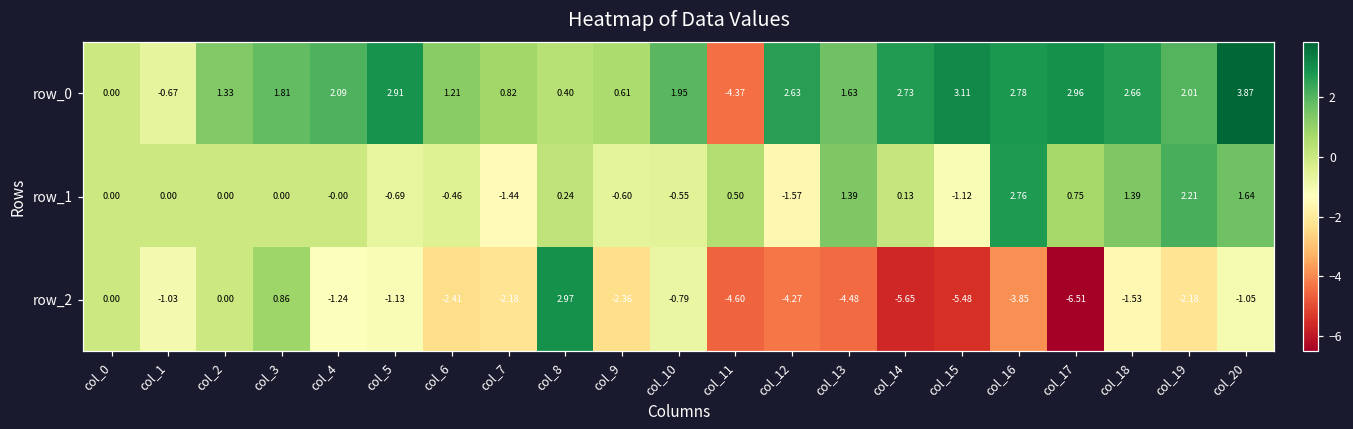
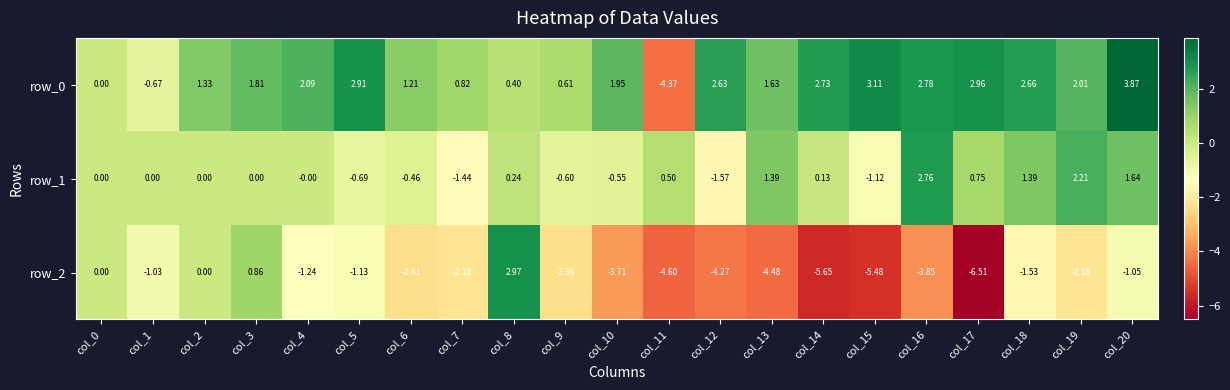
  {
    "row_0": {
      "col_0": 0.00,
      "col_1": -0.67,
      "col_2": 1.33,
      "col_3": 1.81,
      "col_4": 2.09,
      "col_5": 2.91,
      "col_6": 1.21,
      "col_7": 0.82,
      "col_8": 0.40,
      "col_9": 0.61,
      "col_10": 1.95,
      "col_11": -4.37,
      "col_12": 2.63,
      "col_13": 1.63,
      "col_14": 2.73,
      "col_15": 3.11,
      "col_16": 2.78,
      "col_17": 2.96,
      "col_18": 2.66,
      "col_19": 2.01,
      "col_20": 3.87
    },
    "row_1": {
      "col_0": 0.00,
      "col_1": 0.00,
      "col_2": 0.00,
      "col_3": 0.00,
      "col_4": -0.00,
      "col_5": -0.69,
      "col_6": -0.46,
      "col_7": -1.44,
      "col_8": 0.24,
      "col_9": -0.60,
      "col_10": -0.55,
      "col_11": 0.50,
      "col_12": -1.57,
      "col_13": 1.39,
      "col_14": 0.13,
      "col_15": -1.12,
      "col_16": 2.76,
      "col_17": 0.75,
      "col_18": 1.39,
      "col_19": 2.21,
      "col_20": 1.64
    },
    "row_2": {
      "col_0": 0.00,
      "col_1": -1.03,
      "col_2": 0.00,
      "col_3": 0.86,
      "col_4": -1.24,
      "col_5": -1.13,
      "col_6": -2.41,
      "col_7": -2.18,
      "col_8": 2.97,
      "col_9": -2.36,
-     "col_10": -0.79,
+     "col_10": -3.71,
      "col_11": -4.60,
      "col_12": -4.27,
      "col_13": -4.48,
      "col_14": -5.65,
      "col_15": -5.48,
      "col_16": -3.85,
      "col_17": -6.51,
      "col_18": -1.53,
      "col_19": -2.18,
      "col_20": -1.05
    }
  }
